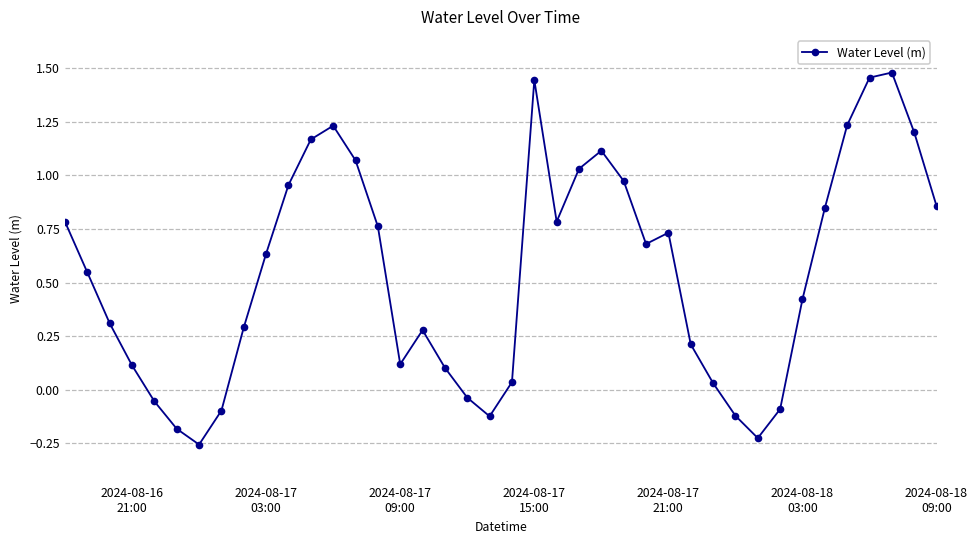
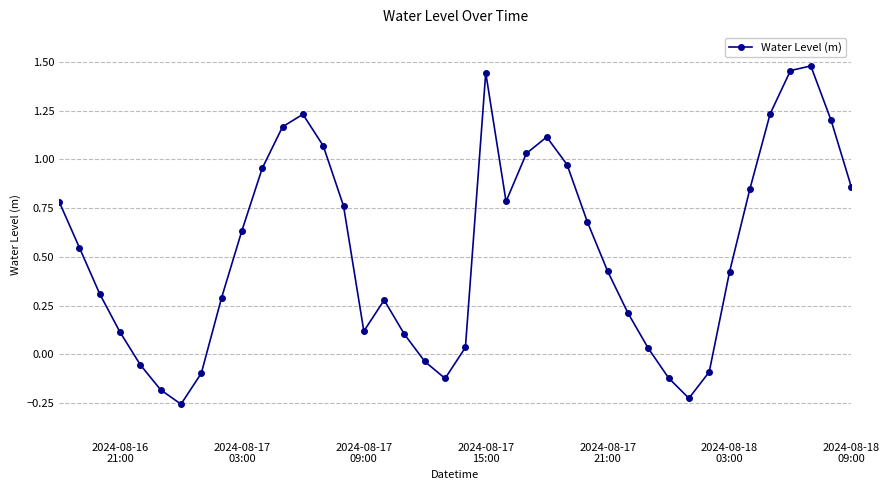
  {
    "2024-08-16 21:00": 0.11,
    "2024-08-17 03:00": 0.64,
    "2024-08-17 09:00": 0.12,
    "2024-08-17 15:00": 1.45,
-   "2024-08-17 21:00": 0.73,
+   "2024-08-17 21:00": 0.43,
    "2024-08-18 03:00": 0.42,
    "2024-08-18 09:00": 0.86
  }
